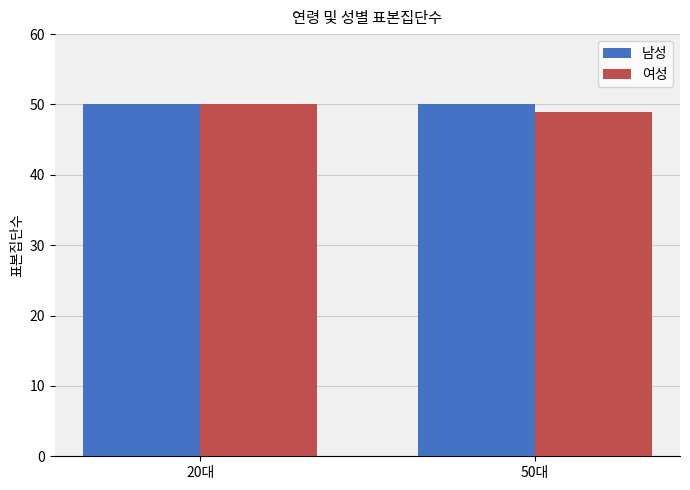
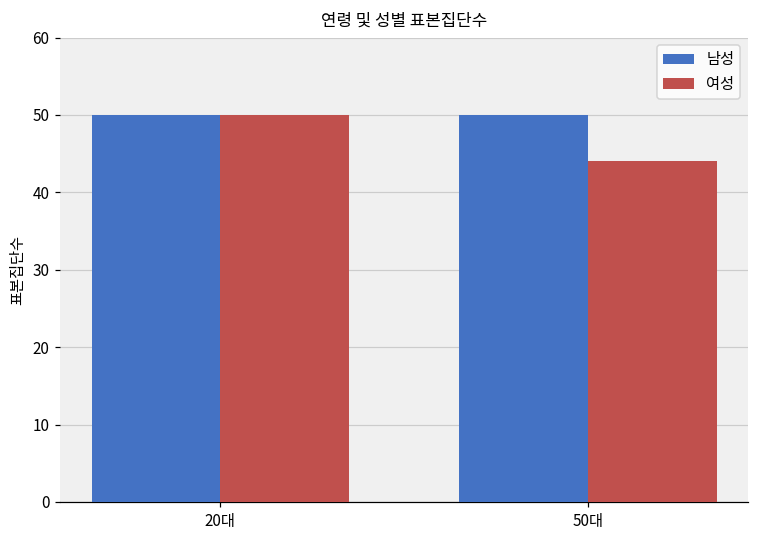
  {
    "남성": {
      "20대": 50,
      "50대": 50
    },
    "여성": {
      "20대": 50,
-     "50대": 49
+     "50대": 44
    }
  }
